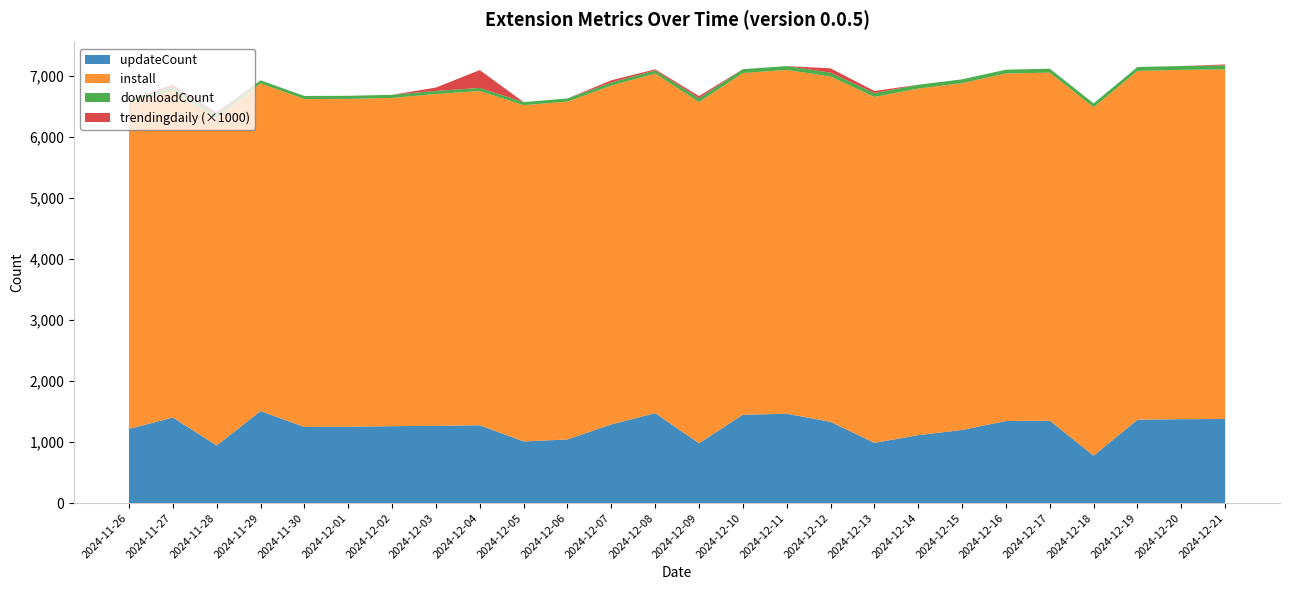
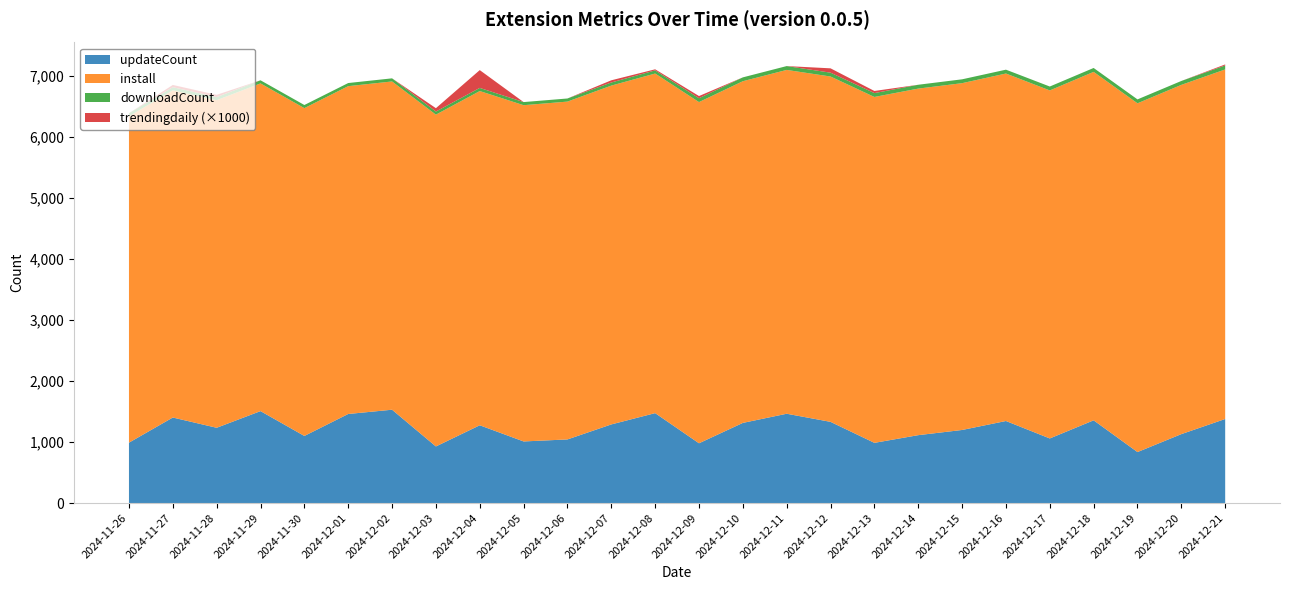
  {
    "updateCount": {
-     "2024-11-26": "1,200",
+     "2024-11-26": "1,000",
      "2024-11-27": "1,400",
-     "2024-11-28": "900",
+     "2024-11-28": "1,200",
      "2024-11-29": "1,500",
-     "2024-11-30": "1,200",
-     "2024-12-01": "1,300",
-     "2024-12-02": "1,300",
-     "2024-12-03": "1,300",
+     "2024-11-30": "1,100",
+     "2024-12-01": "1,500",
+     "2024-12-02": "1,500",
+     "2024-12-03": "900",
      "2024-12-04": "1,300",
      "2024-12-05": "1,000",
      "2024-12-06": "1,000",
      "2024-12-07": "1,300",
      "2024-12-08": "1,500",
      "2024-12-09": "1,000",
-     "2024-12-10": "1,400",
+     "2024-12-10": "1,300",
      "2024-12-11": "1,500",
      "2024-12-12": "1,300",
      "2024-12-13": "1,000",
      "2024-12-14": "1,100",
      "2024-12-15": "1,200",
      "2024-12-16": "1,300",
-     "2024-12-17": "1,400",
-     "2024-12-18": "800",
-     "2024-12-19": "1,400",
-     "2024-12-20": "1,400",
+     "2024-12-17": "1,100",
+     "2024-12-18": "1,400",
+     "2024-12-19": "800",
+     "2024-12-20": "1,100",
      "2024-12-21": "1,400"
    },
    "install": {
      "2024-11-29": "5,400",
      "2024-11-30": "5,400",
      "2024-12-01": "5,400",
      "2024-12-02": "5,400",
      "2024-12-03": "5,400",
      "2024-12-04": "5,500",
      "2024-12-05": "5,500",
      "2024-12-06": "5,500",
      "2024-12-07": "5,600",
      "2024-12-08": "5,600",
      "2024-12-09": "5,600",
      "2024-12-10": "5,600",
      "2024-12-11": "5,600",
      "2024-12-12": "5,700",
      "2024-12-13": "5,700",
      "2024-12-14": "5,700",
      "2024-12-15": "5,700",
      "2024-12-16": "5,700",
      "2024-12-17": "5,700",
      "2024-12-18": "5,700",
      "2024-12-19": "5,700",
      "2024-12-20": "5,700",
      "2024-12-21": "5,700"
    },
    "downloadCount": {
      "2024-12-03": "100",
      "2024-12-04": "100",
      "2024-12-12": "100"
    },
    "trendingdaily (×1000)": {
      "2024-12-03": "100",
      "2024-12-04": "300",
      "2024-12-12": "100"
    }
  }
